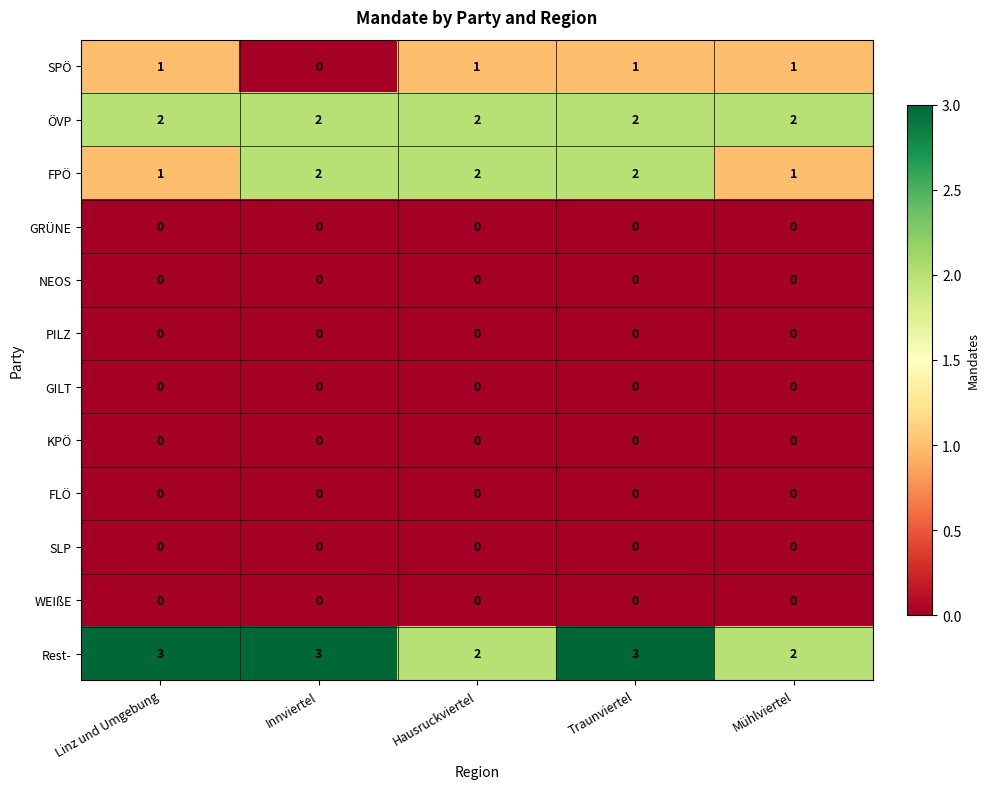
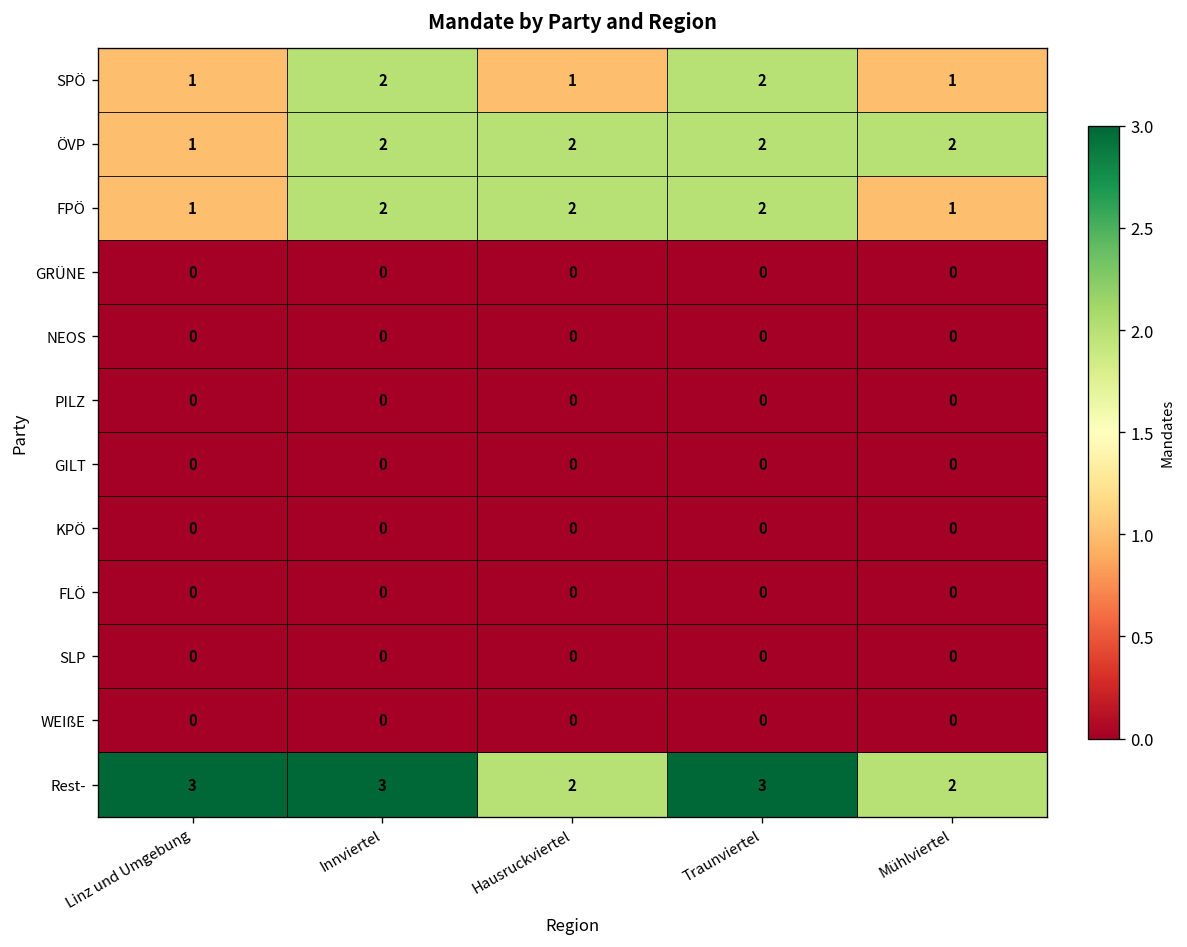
  {
    "SPÖ": {
      "Linz und Umgebung": 1,
-     "Innviertel": 0,
+     "Innviertel": 2,
      "Hausruckviertel": 1,
-     "Traunviertel": 1,
+     "Traunviertel": 2,
      "Mühlviertel": 1
    },
    "ÖVP": {
-     "Linz und Umgebung": 2,
+     "Linz und Umgebung": 1,
      "Innviertel": 2,
      "Hausruckviertel": 2,
      "Traunviertel": 2,
      "Mühlviertel": 2
    },
    "FPÖ": {
      "Linz und Umgebung": 1,
      "Innviertel": 2,
      "Hausruckviertel": 2,
      "Traunviertel": 2,
      "Mühlviertel": 1
    },
    "GRÜNE": {
      "Linz und Umgebung": 0,
      "Innviertel": 0,
      "Hausruckviertel": 0,
      "Traunviertel": 0,
      "Mühlviertel": 0
    },
    "NEOS": {
      "Linz und Umgebung": 0,
      "Innviertel": 0,
      "Hausruckviertel": 0,
      "Traunviertel": 0,
      "Mühlviertel": 0
    },
    "PILZ": {
      "Linz und Umgebung": 0,
      "Innviertel": 0,
      "Hausruckviertel": 0,
      "Traunviertel": 0,
      "Mühlviertel": 0
    },
    "GILT": {
      "Linz und Umgebung": 0,
      "Innviertel": 0,
      "Hausruckviertel": 0,
      "Traunviertel": 0,
      "Mühlviertel": 0
    },
    "KPÖ": {
      "Linz und Umgebung": 0,
      "Innviertel": 0,
      "Hausruckviertel": 0,
      "Traunviertel": 0,
      "Mühlviertel": 0
    },
    "FLÖ": {
      "Linz und Umgebung": 0,
      "Innviertel": 0,
      "Hausruckviertel": 0,
      "Traunviertel": 0,
      "Mühlviertel": 0
    },
    "SLP": {
      "Linz und Umgebung": 0,
      "Innviertel": 0,
      "Hausruckviertel": 0,
      "Traunviertel": 0,
      "Mühlviertel": 0
    },
    "WEIßE": {
      "Linz und Umgebung": 0,
      "Innviertel": 0,
      "Hausruckviertel": 0,
      "Traunviertel": 0,
      "Mühlviertel": 0
    },
    "Rest-": {
      "Linz und Umgebung": 3,
      "Innviertel": 3,
      "Hausruckviertel": 2,
      "Traunviertel": 3,
      "Mühlviertel": 2
    }
  }
